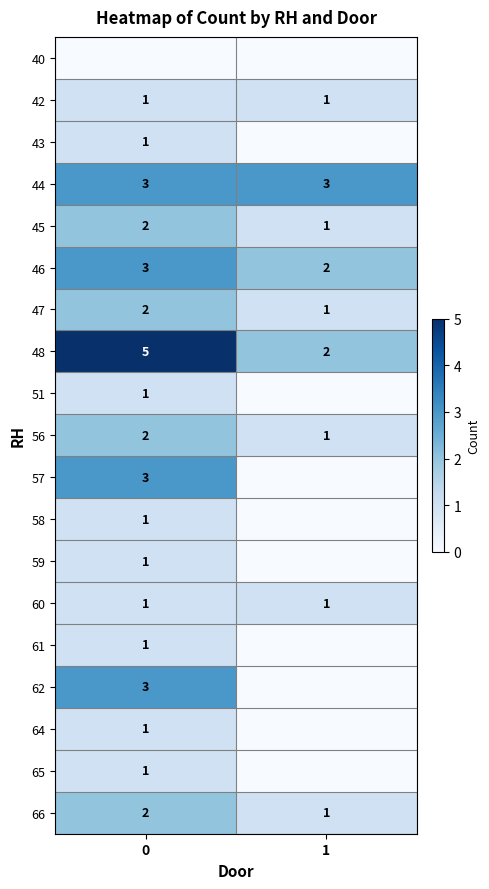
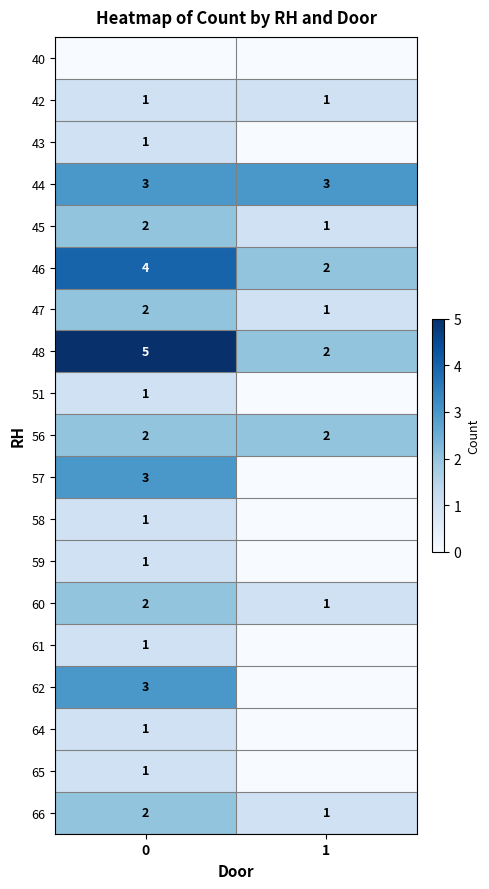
  {
    "42": {
      "0": 1,
      "1": 1
    },
    "43": {
      "0": 1
    },
    "44": {
      "0": 3,
      "1": 3
    },
    "45": {
      "0": 2,
      "1": 1
    },
    "46": {
-     "0": 3,
+     "0": 4,
      "1": 2
    },
    "47": {
      "0": 2,
      "1": 1
    },
    "48": {
      "0": 5,
      "1": 2
    },
    "51": {
      "0": 1
    },
    "56": {
      "0": 2,
-     "1": 1
+     "1": 2
    },
    "57": {
      "0": 3
    },
    "58": {
      "0": 1
    },
    "59": {
      "0": 1
    },
    "60": {
-     "0": 1,
+     "0": 2,
      "1": 1
    },
    "61": {
      "0": 1
    },
    "62": {
      "0": 3
    },
    "64": {
      "0": 1
    },
    "65": {
      "0": 1
    },
    "66": {
      "0": 2,
      "1": 1
    }
  }
